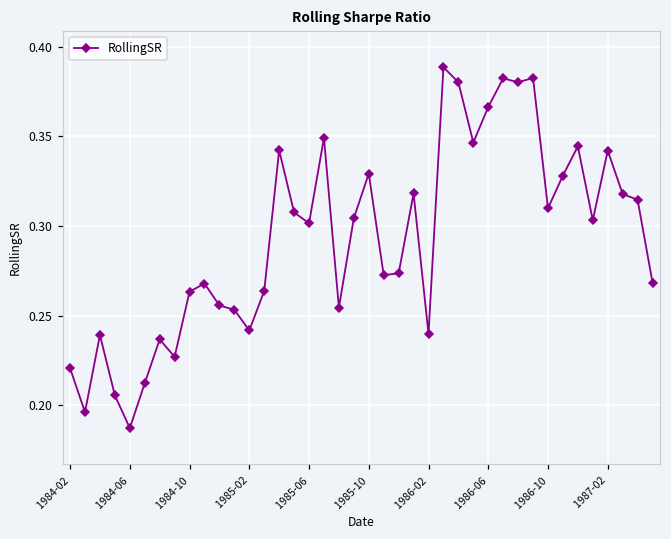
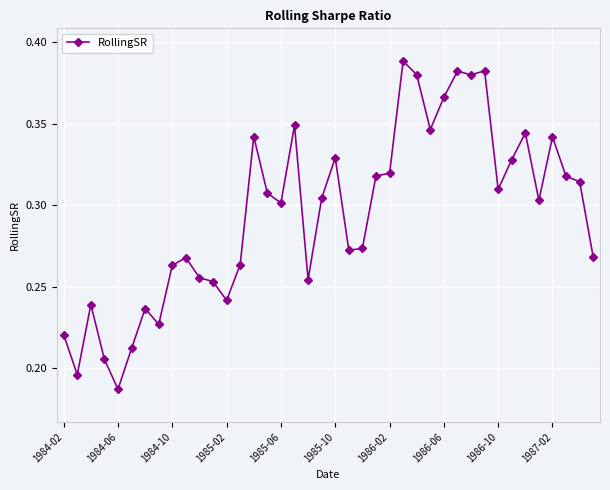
  {
    "1984-02": 0.221,
    "1984-06": 0.187,
    "1984-10": 0.263,
    "1985-02": 0.242,
    "1985-06": 0.301,
    "1985-10": 0.329,
-   "1986-02": 0.240,
+   "1986-02": 0.320,
    "1986-06": 0.366,
    "1986-10": 0.310,
    "1987-02": 0.342
  }
